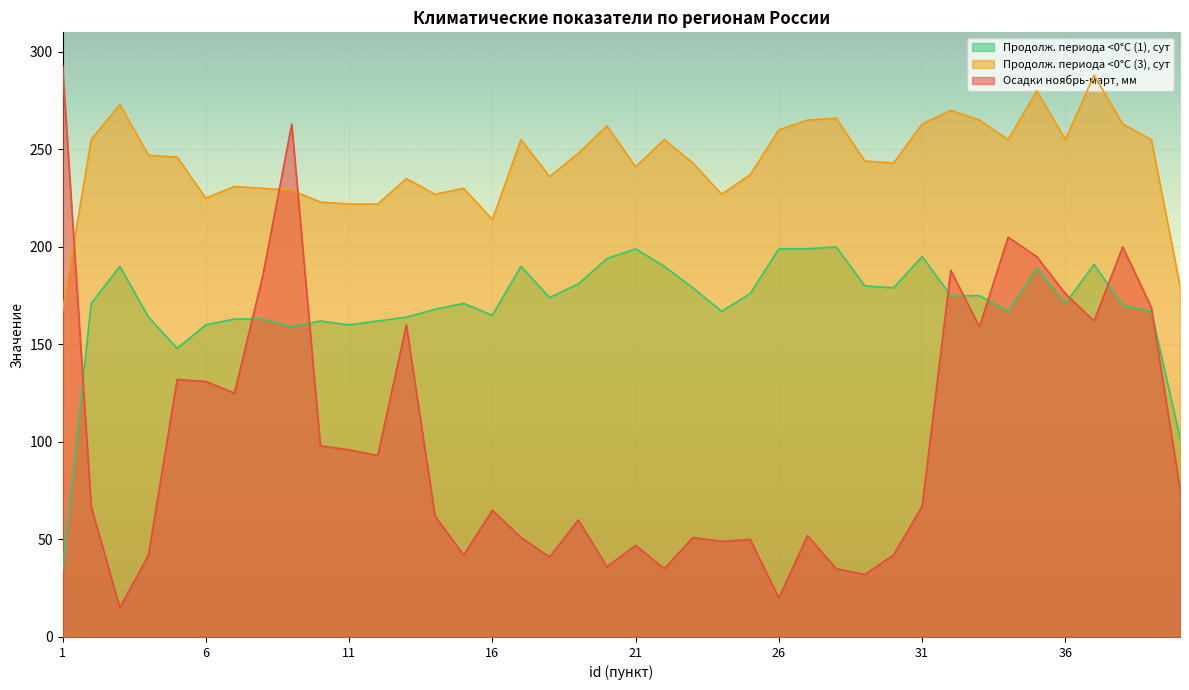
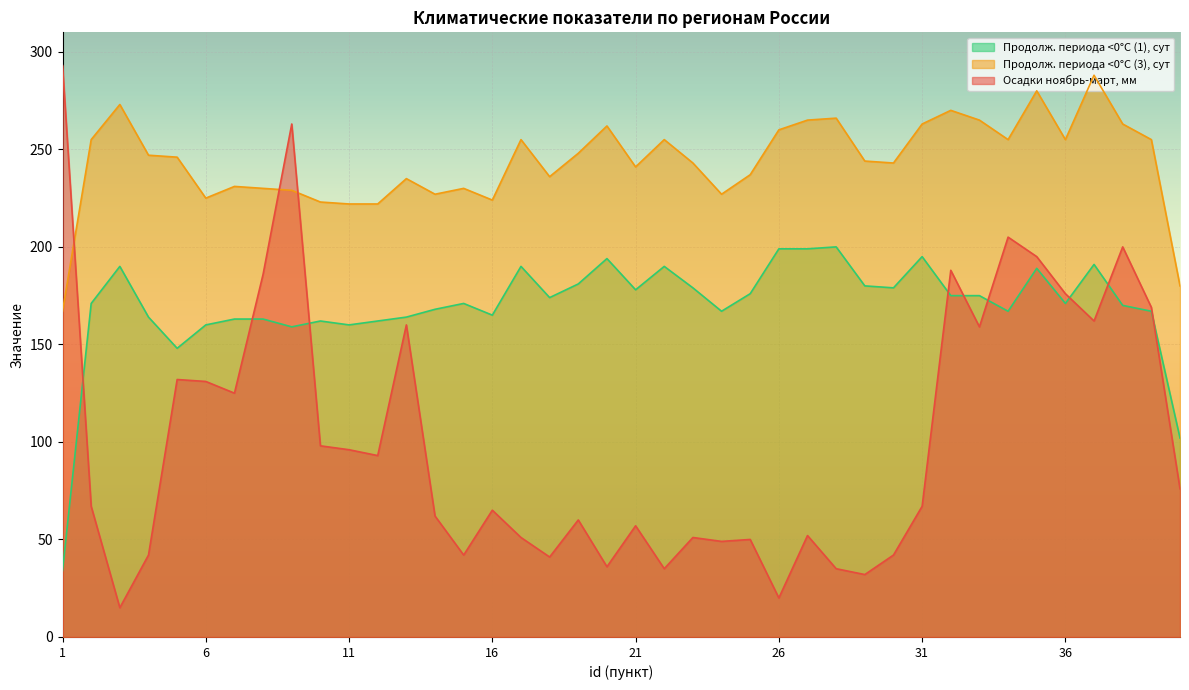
  {
    "Продолж. периода <0°C (1), сут": {
      "1": 34,
      "6": 160,
      "11": 160,
      "16": 165,
-     "21": 199,
+     "21": 178,
      "26": 199,
      "31": 195,
      "36": 171
    },
    "Продолж. периода <0°C (3), сут": {
      "1": 167,
      "6": 225,
      "11": 222,
-     "16": 214,
+     "16": 224,
      "21": 241,
      "26": 260,
      "31": 263,
      "36": 255
    },
    "Осадки ноябрь-март, мм": {
      "1": 293,
      "6": 131,
      "11": 96,
      "16": 65,
-     "21": 47,
+     "21": 57,
      "26": 20,
      "31": 67,
      "36": 176
    }
  }
